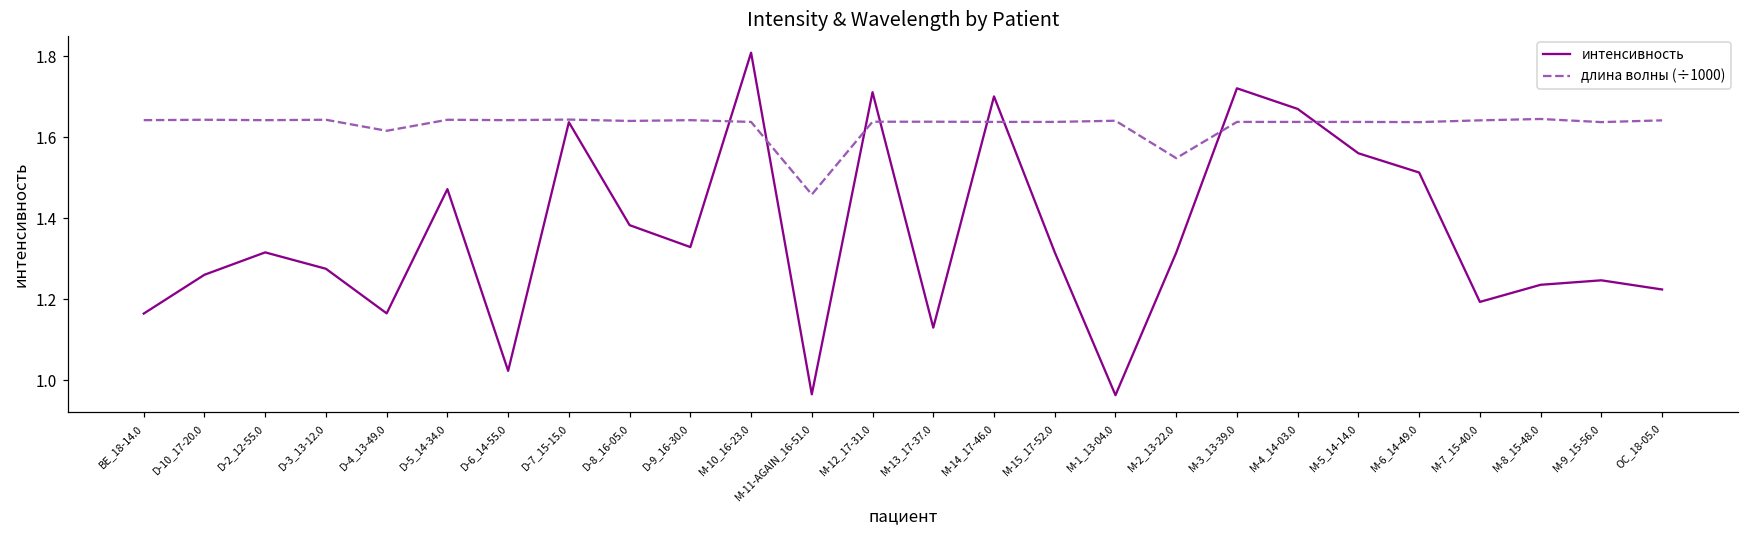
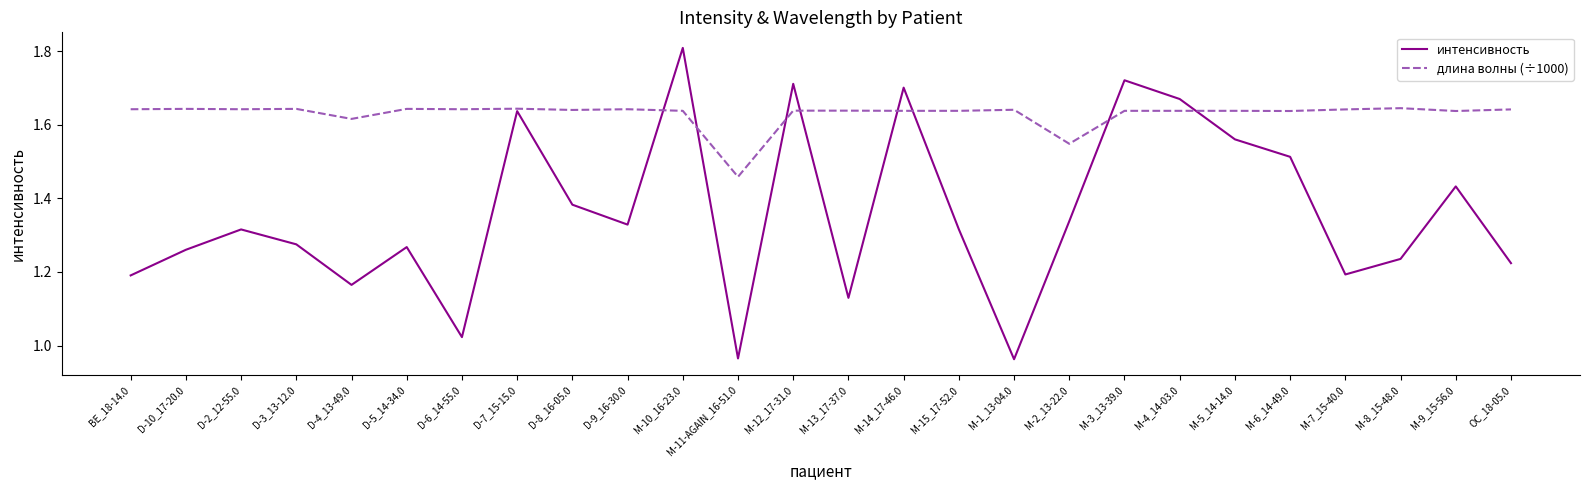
  {
    "интенсивность": {
-     "BE_18-14.0": 1.16,
+     "BE_18-14.0": 1.19,
      "D-10_17-20.0": 1.26,
      "D-2_12-55.0": 1.32,
      "D-3_13-12.0": 1.28,
      "D-4_13-49.0": 1.16,
-     "D-5_14-34.0": 1.47,
+     "D-5_14-34.0": 1.27,
      "D-6_14-55.0": 1.02,
      "D-8_16-05.0": 1.38,
      "D-9_16-30.0": 1.33,
      "M-10_16-23.0": 1.81,
      "M-11-AGAIN_16-51.0": 0.96,
      "M-12_17-31.0": 1.71,
      "M-13_17-37.0": 1.13,
      "M-14_17-46.0": 1.70,
      "M-15_17-52.0": 1.32,
      "M-1_13-04.0": 0.96,
-     "M-2_13-22.0": 1.31,
+     "M-2_13-22.0": 1.34,
      "M-3_13-39.0": 1.72,
      "M-4_14-03.0": 1.67,
      "M-5_14-14.0": 1.56,
      "M-6_14-49.0": 1.51,
      "M-7_15-40.0": 1.19,
      "M-8_15-48.0": 1.24,
-     "M-9_15-56.0": 1.25,
+     "M-9_15-56.0": 1.43,
      "OC_18-05.0": 1.22
    },
    "длина волны (÷1000)": {
      "BE_18-14.0": 1.64,
      "D-10_17-20.0": 1.64,
      "D-2_12-55.0": 1.64,
      "D-3_13-12.0": 1.64,
      "D-4_13-49.0": 1.62,
      "D-5_14-34.0": 1.64,
      "D-6_14-55.0": 1.64,
      "D-8_16-05.0": 1.64,
      "D-9_16-30.0": 1.64,
      "M-10_16-23.0": 1.64,
      "M-11-AGAIN_16-51.0": 1.46,
      "M-12_17-31.0": 1.64,
      "M-13_17-37.0": 1.64,
      "M-14_17-46.0": 1.64,
      "M-15_17-52.0": 1.64,
      "M-1_13-04.0": 1.64,
      "M-2_13-22.0": 1.55,
      "M-3_13-39.0": 1.64,
      "M-4_14-03.0": 1.64,
      "M-5_14-14.0": 1.64,
      "M-6_14-49.0": 1.64,
      "M-7_15-40.0": 1.64,
      "M-8_15-48.0": 1.65,
      "M-9_15-56.0": 1.64,
      "OC_18-05.0": 1.64
    }
  }
